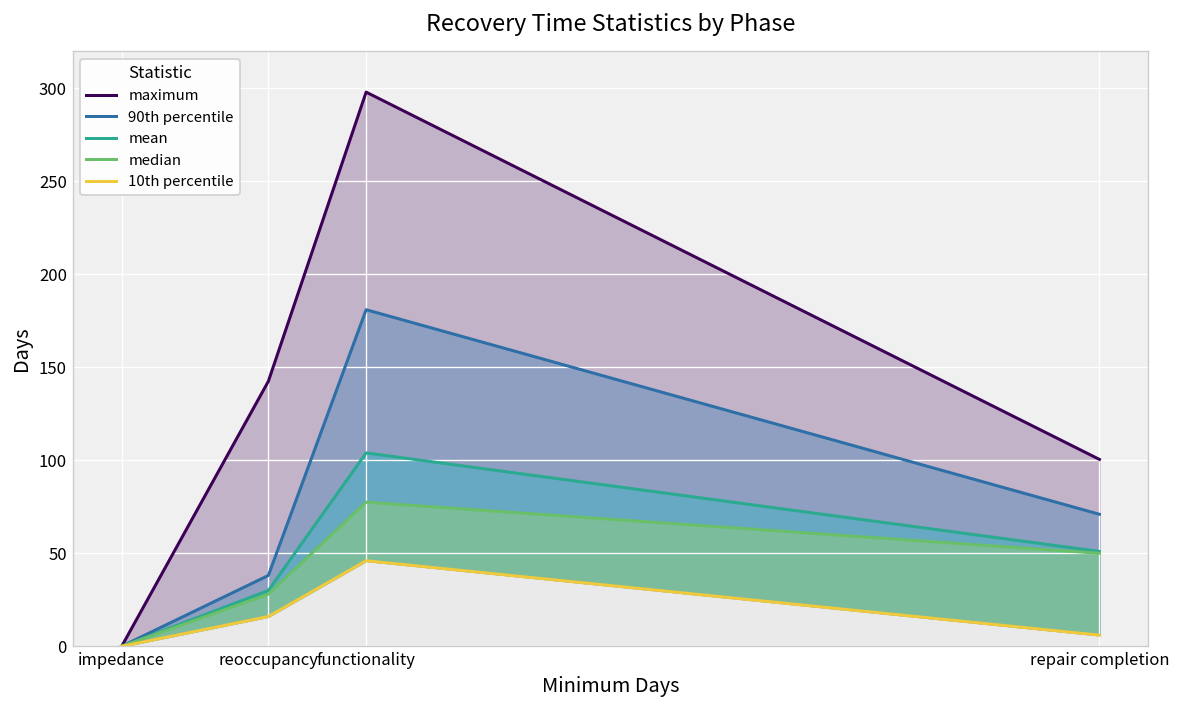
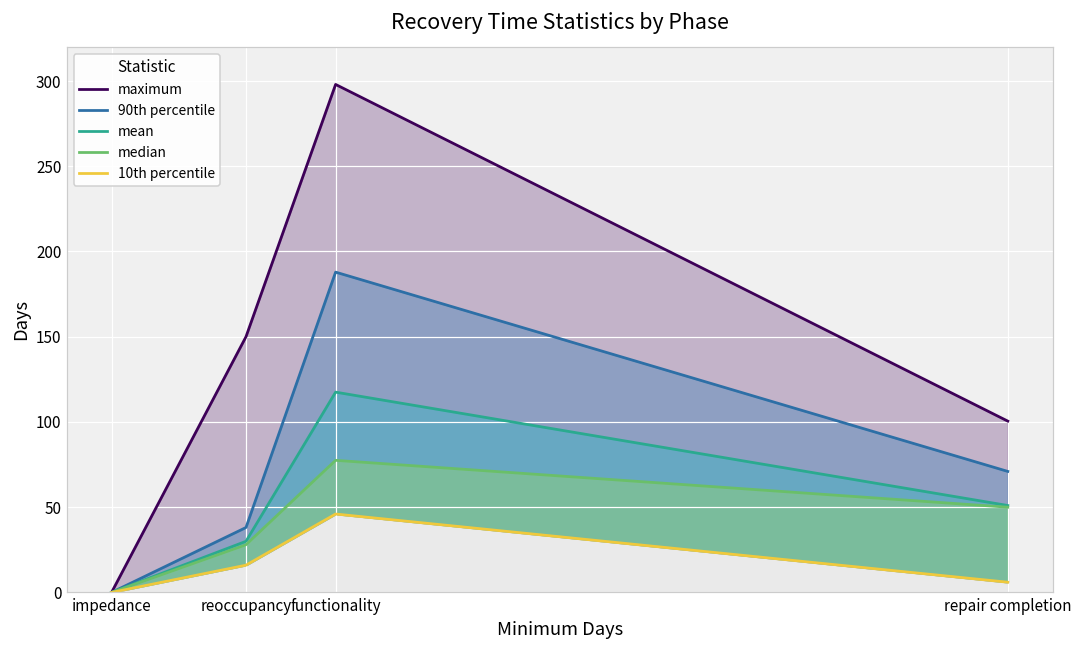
  {
    "maximum": {
-     "reoccupancy": 143,
+     "reoccupancy": 150,
      "functionality": 298,
      "repair completion": 101
    },
    "90th percentile": {
      "reoccupancy": 38,
-     "functionality": 181,
+     "functionality": 188,
      "repair completion": 71
    },
    "mean": {
      "reoccupancy": 30,
-     "functionality": 104
+     "functionality": 118
    },
    "median": {
      "reoccupancy": 28,
      "functionality": 78
    },
    "10th percentile": {
      "reoccupancy": 16,
      "functionality": 46,
      "repair completion": 6
    }
  }
